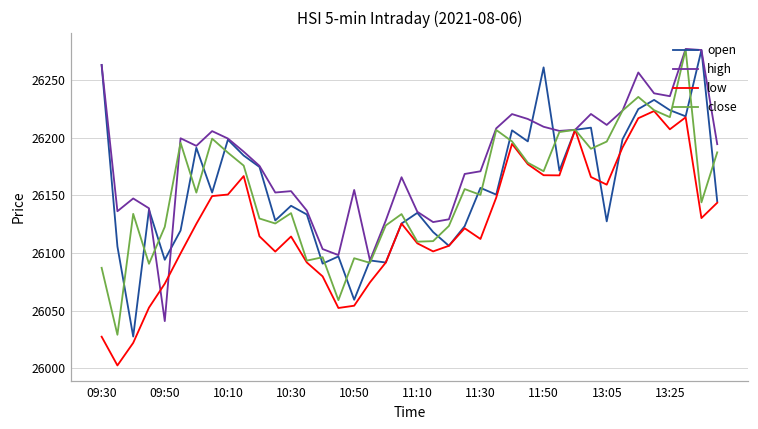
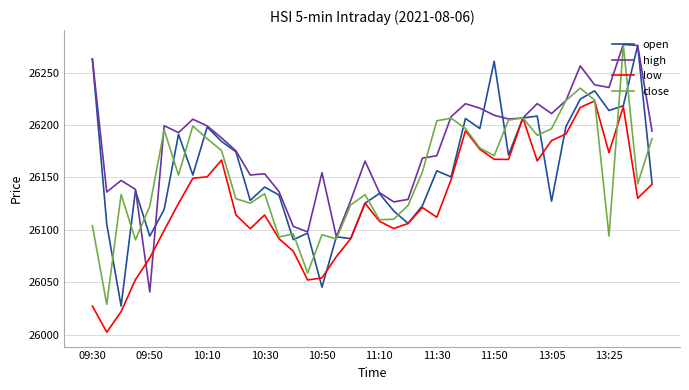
  {
    "open": {
      "09:50": 26094,
      "10:30": 26141,
-     "10:50": 26059,
+     "10:50": 26045,
      "11:30": 26156,
      "11:50": 26261,
      "13:05": 26127,
-     "13:25": 26224
+     "13:25": 26214
    },
    "high": {
      "09:50": 26041,
      "10:30": 26154,
      "10:50": 26155,
      "11:30": 26171,
      "11:50": 26209,
      "13:05": 26211,
      "13:25": 26236
    },
    "low": {
      "09:30": 26027,
      "09:50": 26073,
      "10:10": 26151,
      "10:30": 26114,
      "10:50": 26054,
      "11:30": 26112,
      "11:50": 26167,
-     "13:05": 26159,
-     "13:25": 26207
+     "13:05": 26185,
+     "13:25": 26174
    },
    "close": {
-     "09:30": 26087,
+     "09:30": 26104,
      "09:50": 26123,
      "10:10": 26187,
      "10:30": 26134,
      "10:50": 26095,
-     "11:30": 26150,
+     "11:30": 26204,
      "11:50": 26171,
      "13:05": 26197,
-     "13:25": 26218
+     "13:25": 26094
    }
  }
